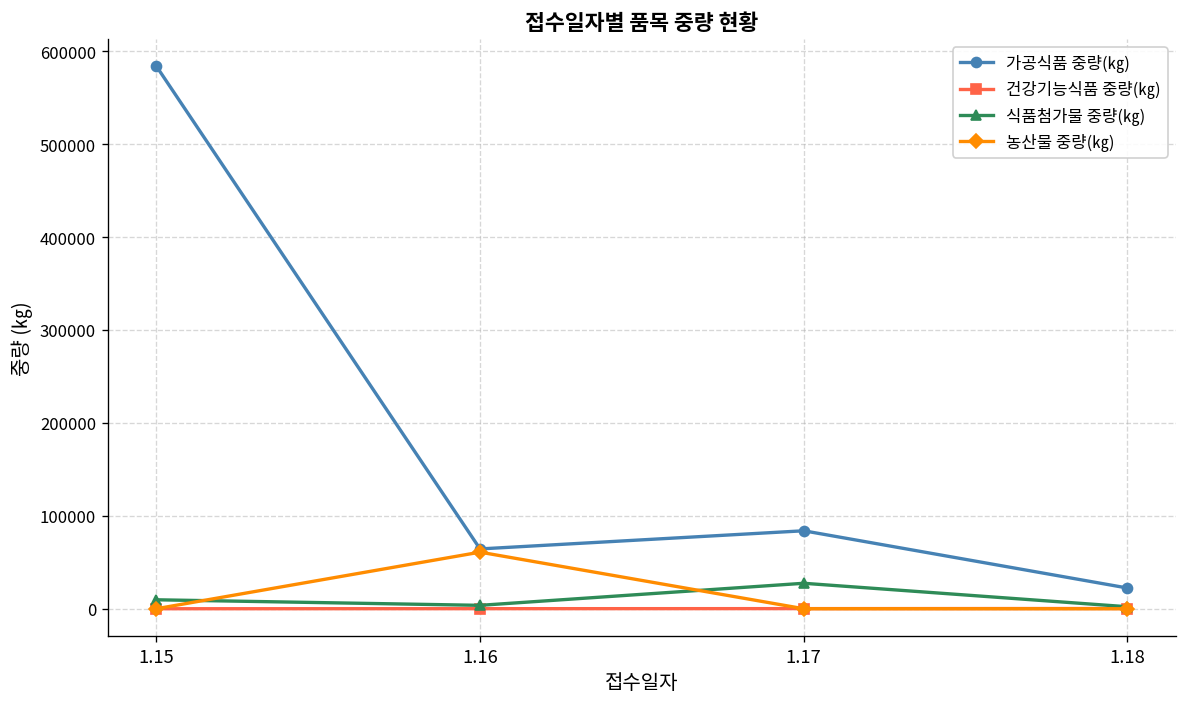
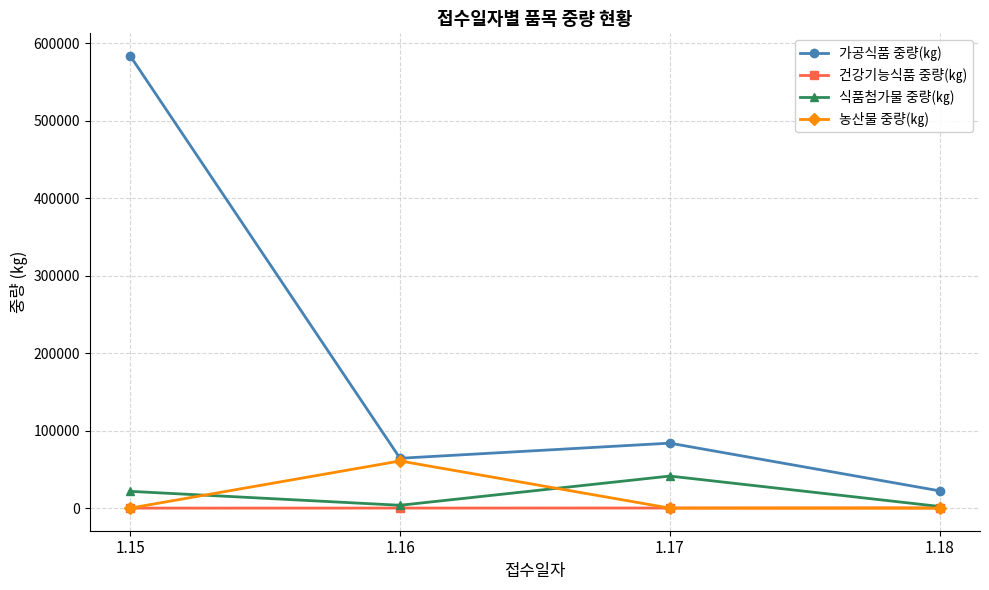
  {
    "가공식품 중량(㎏)": {
      "1.15": 580000,
      "1.16": 60000,
      "1.17": 80000,
      "1.18": 20000
    },
    "건강기능식품 중량(㎏)": {
      "1.16": 0
    },
    "식품첨가물 중량(㎏)": {
-     "1.15": 10000,
+     "1.15": 20000,
      "1.16": 0,
-     "1.17": 30000
+     "1.17": 40000
    },
    "농산물 중량(㎏)": {
      "1.16": 60000
    }
  }
